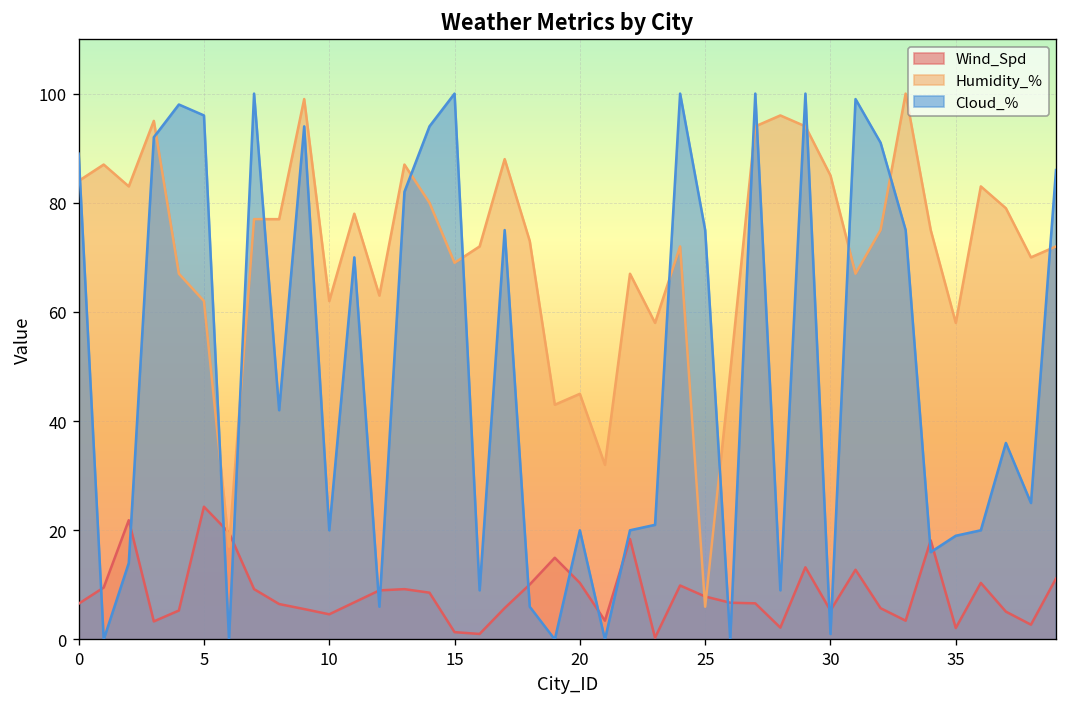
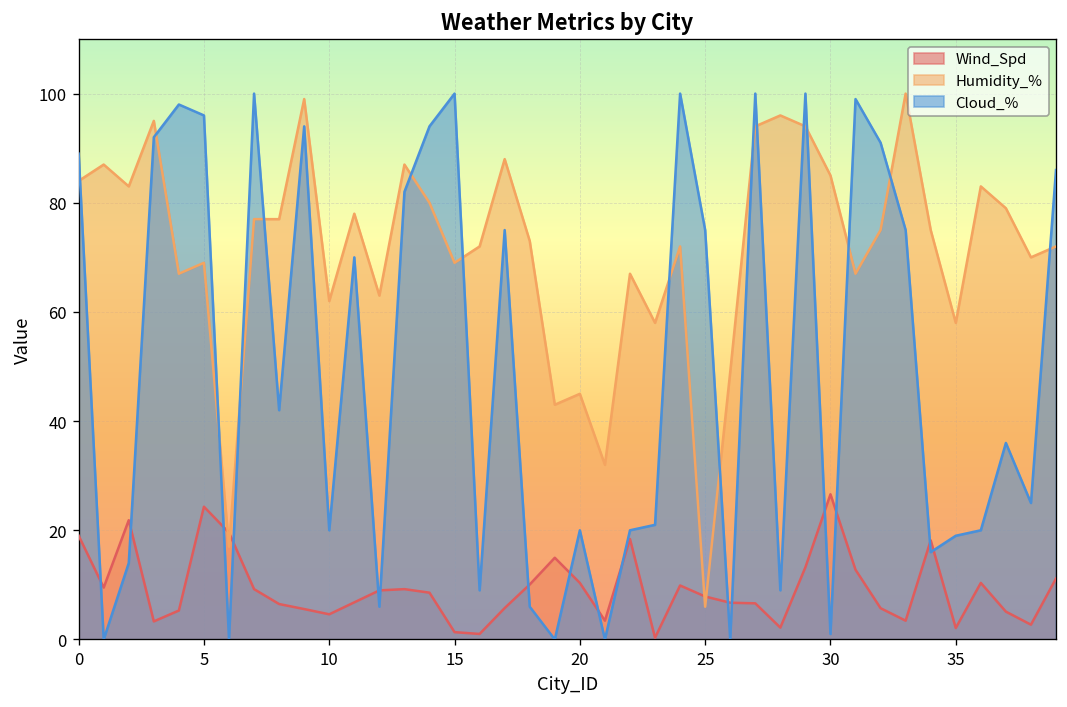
  {
    "Wind_Spd": {
-     "0": 7,
+     "0": 19,
      "5": 24,
      "10": 5,
      "15": 1,
      "20": 10,
      "25": 8,
-     "30": 5,
+     "30": 27,
      "35": 2
    },
    "Humidity_%": {
      "0": 84,
-     "5": 62,
+     "5": 69,
      "10": 62,
      "15": 69,
      "20": 45,
      "25": 6,
      "30": 85,
      "35": 58
    },
    "Cloud_%": {
      "0": 89,
      "5": 96,
      "10": 20,
      "15": 100,
      "20": 20,
      "25": 75,
      "30": 1,
      "35": 19
    }
  }
